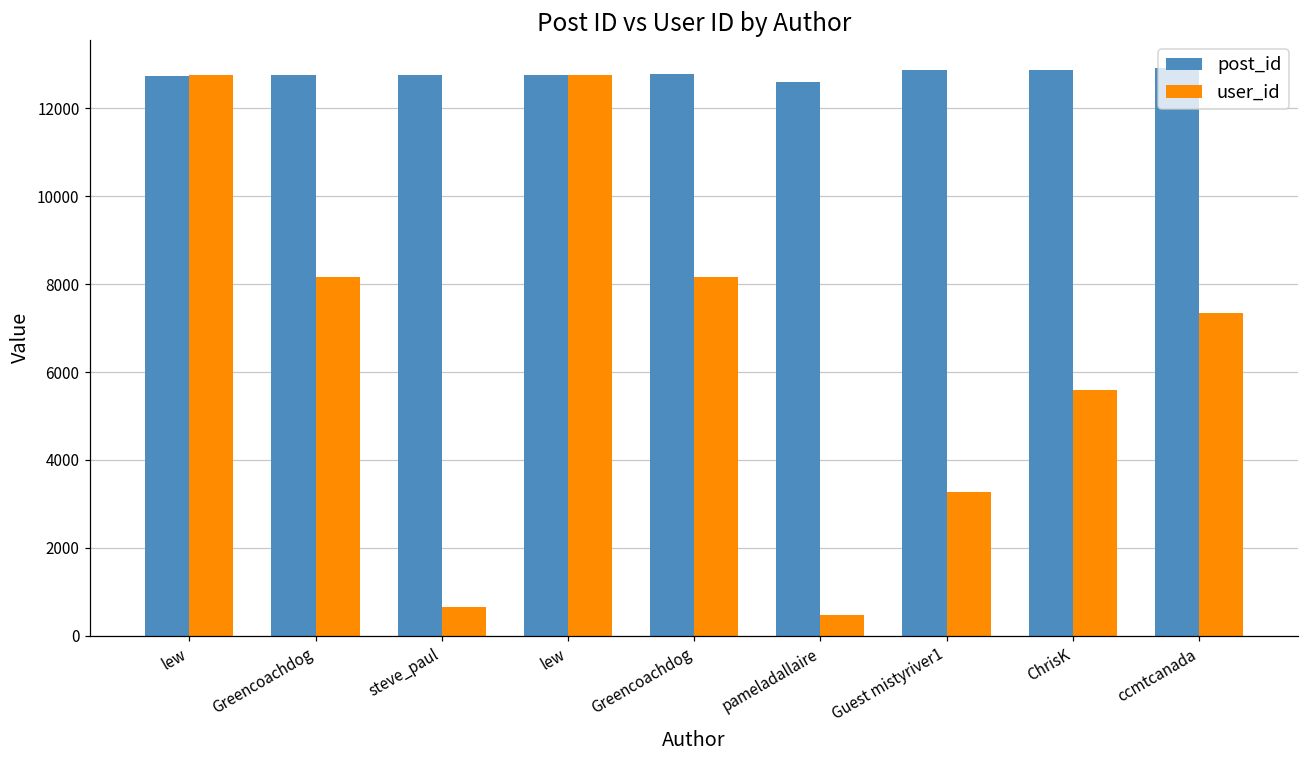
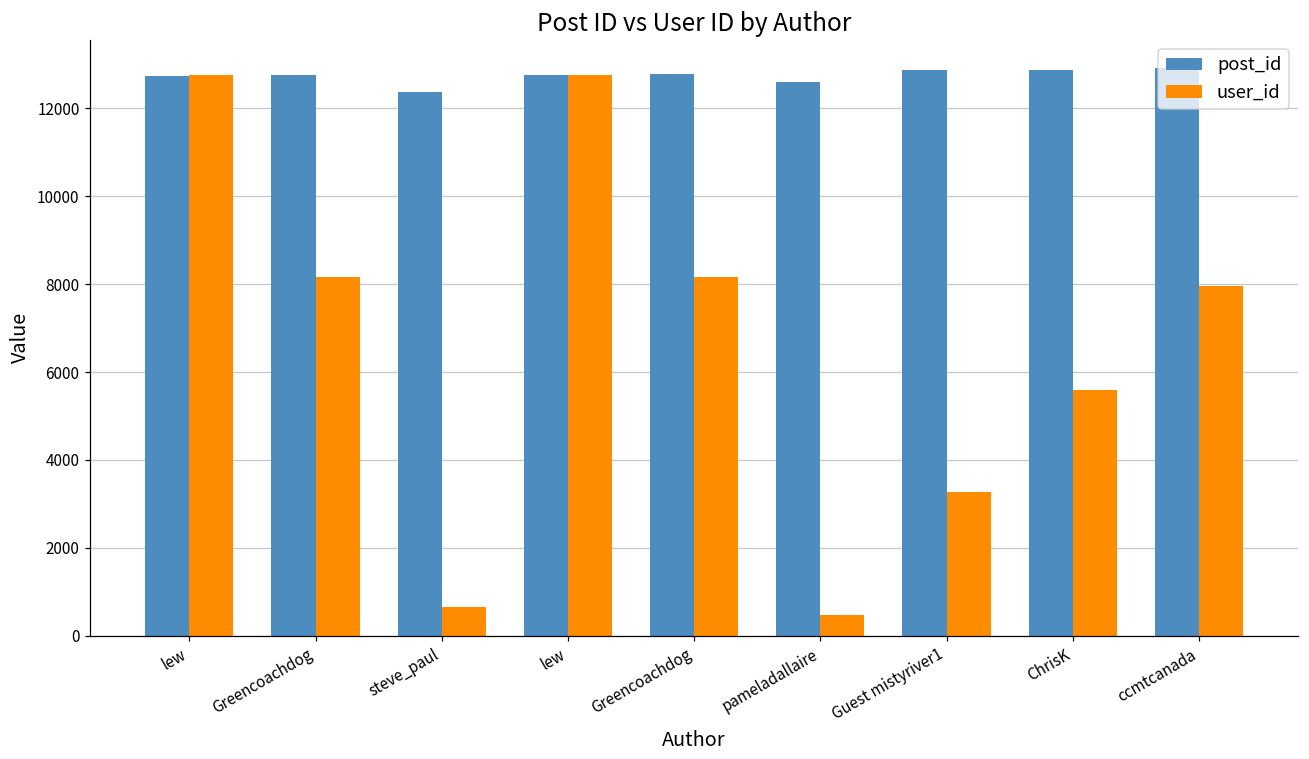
  {
    "post_id": {
-     "steve_paul": 12800,
+     "steve_paul": 12400,
      "pameladallaire": 12600,
      "Guest mistyriver1": 12900,
      "ChrisK": 12900
    },
    "user_id": {
      "steve_paul": 700,
      "pameladallaire": 500,
      "Guest mistyriver1": 3300,
      "ChrisK": 5600,
-     "ccmtcanada": 7300
+     "ccmtcanada": 8000
    }
  }
